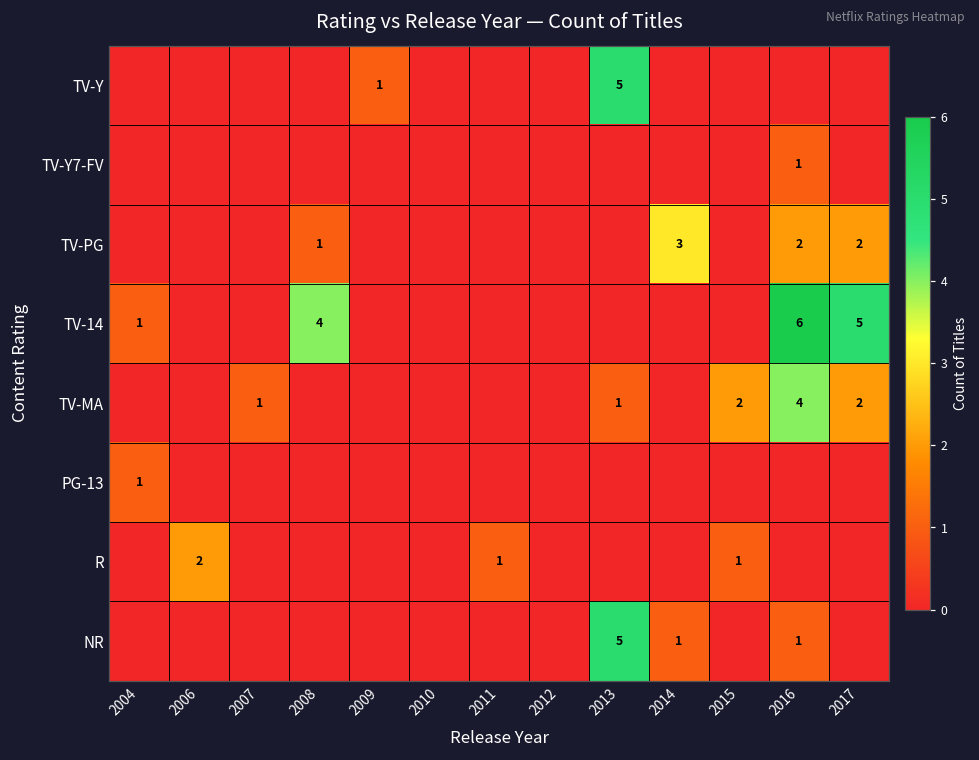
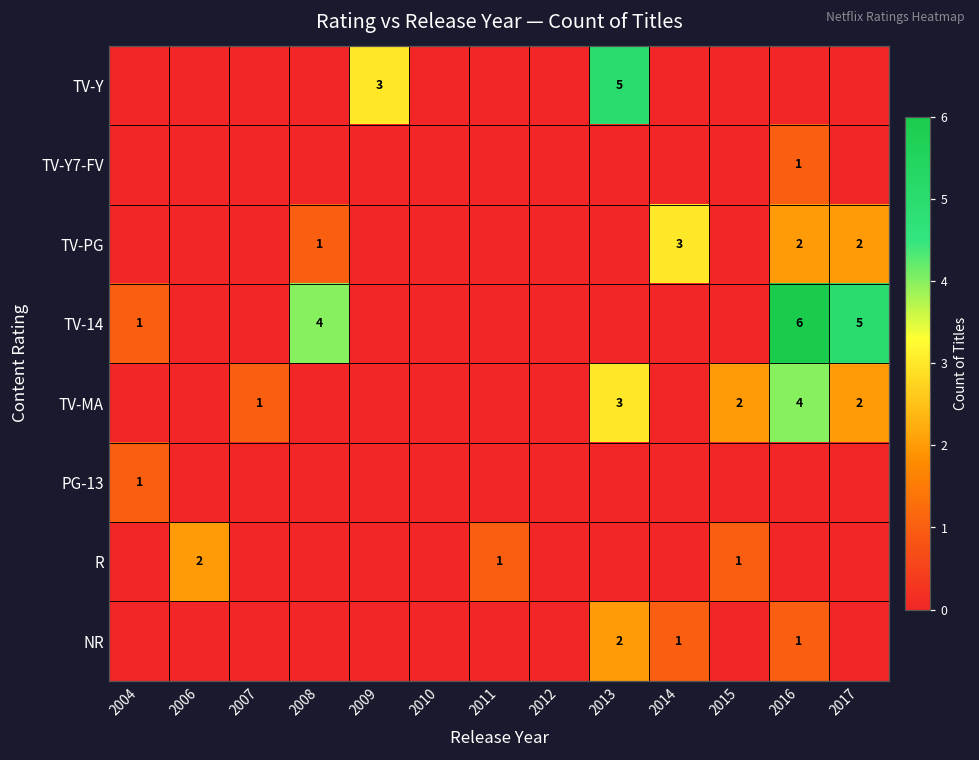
  {
    "TV-Y": {
-     "2009": 1,
+     "2009": 3,
      "2013": 5
    },
    "TV-Y7-FV": {
      "2016": 1
    },
    "TV-PG": {
      "2008": 1,
      "2014": 3,
      "2016": 2,
      "2017": 2
    },
    "TV-14": {
      "2004": 1,
      "2008": 4,
      "2016": 6,
      "2017": 5
    },
    "TV-MA": {
      "2007": 1,
-     "2013": 1,
+     "2013": 3,
      "2015": 2,
      "2016": 4,
      "2017": 2
    },
    "PG-13": {
      "2004": 1
    },
    "R": {
      "2006": 2,
      "2011": 1,
      "2015": 1
    },
    "NR": {
-     "2013": 5,
+     "2013": 2,
      "2014": 1,
      "2016": 1
    }
  }
